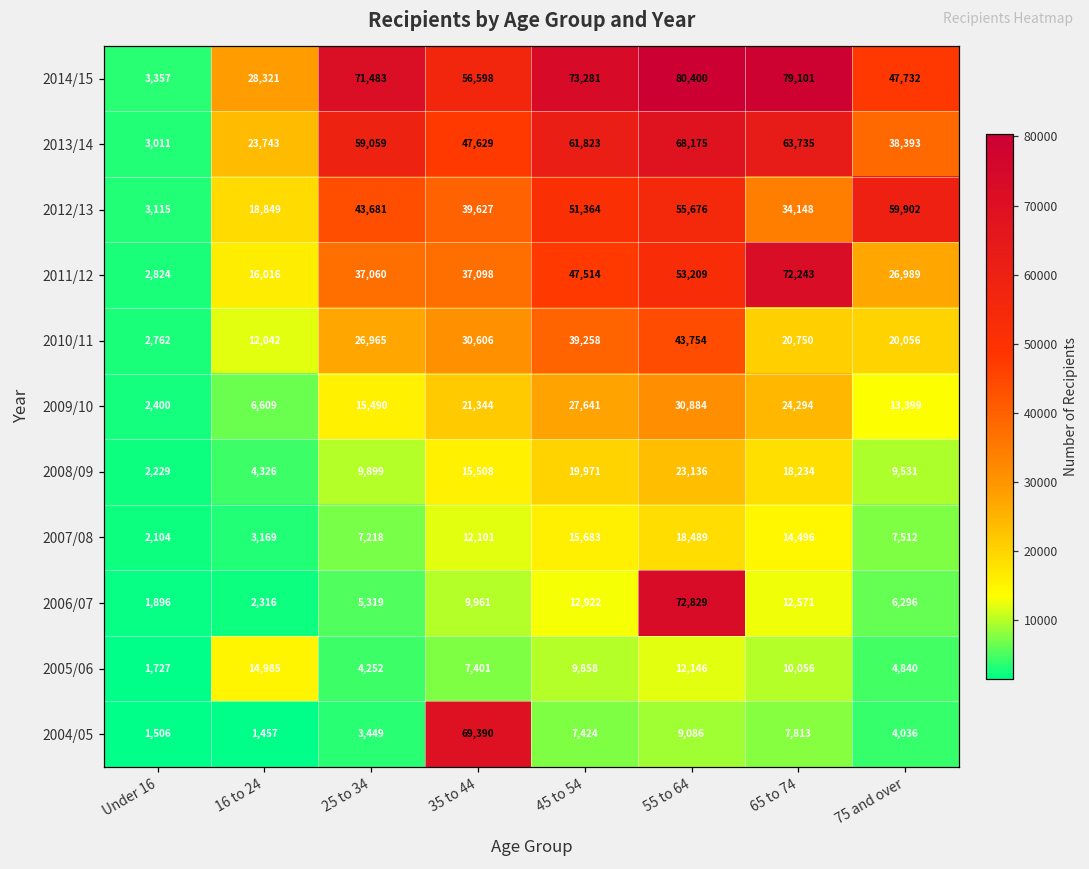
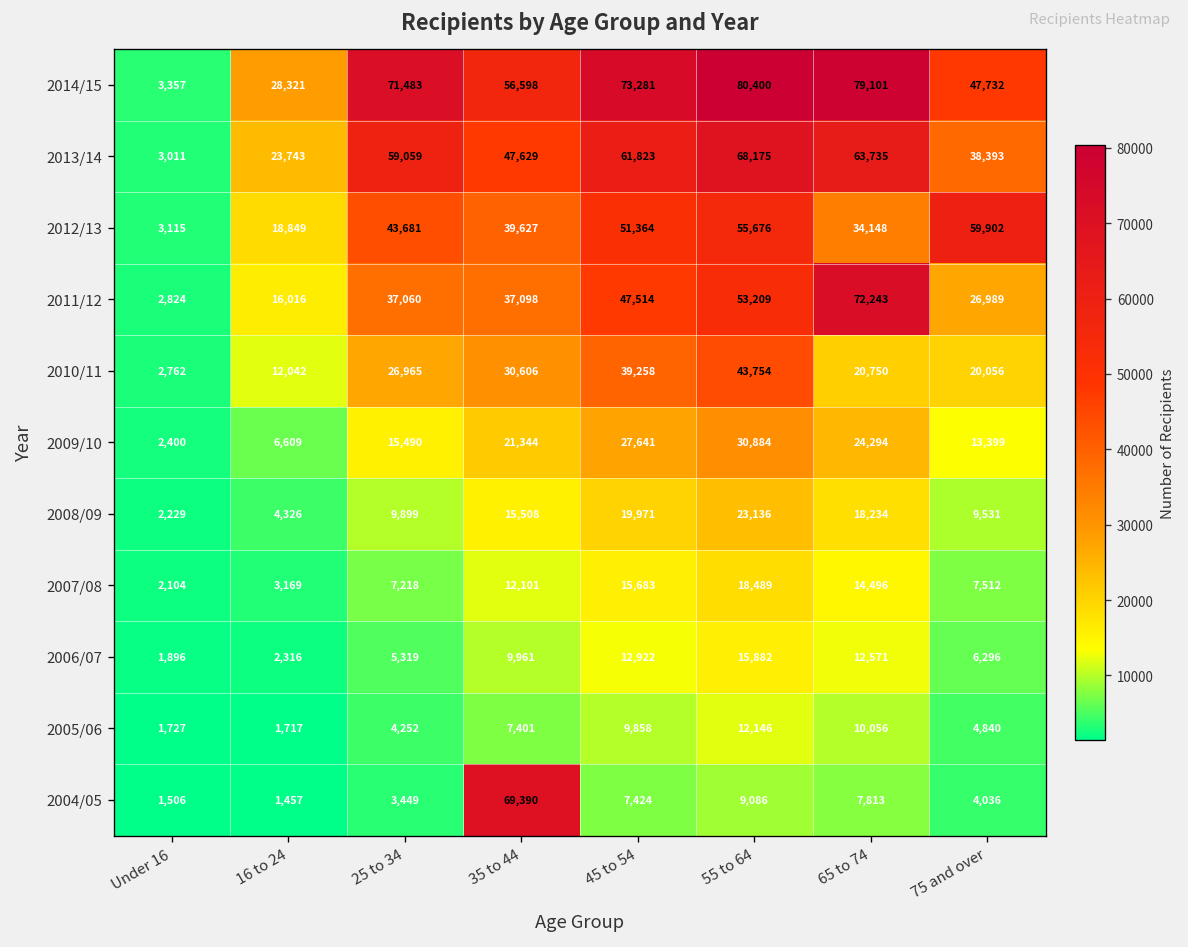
  {
    "2014/15": {
      "Under 16": "3,357",
      "16 to 24": "28,321",
      "25 to 34": "71,483",
      "35 to 44": "56,598",
      "45 to 54": "73,281",
      "55 to 64": "80,400",
      "65 to 74": "79,101",
      "75 and over": "47,732"
    },
    "2013/14": {
      "Under 16": "3,011",
      "16 to 24": "23,743",
      "25 to 34": "59,059",
      "35 to 44": "47,629",
      "45 to 54": "61,823",
      "55 to 64": "68,175",
      "65 to 74": "63,735",
      "75 and over": "38,393"
    },
    "2012/13": {
      "Under 16": "3,115",
      "16 to 24": "18,849",
      "25 to 34": "43,681",
      "35 to 44": "39,627",
      "45 to 54": "51,364",
      "55 to 64": "55,676",
      "65 to 74": "34,148",
      "75 and over": "59,902"
    },
    "2011/12": {
      "Under 16": "2,824",
      "16 to 24": "16,016",
      "25 to 34": "37,060",
      "35 to 44": "37,098",
      "45 to 54": "47,514",
      "55 to 64": "53,209",
      "65 to 74": "72,243",
      "75 and over": "26,989"
    },
    "2010/11": {
      "Under 16": "2,762",
      "16 to 24": "12,042",
      "25 to 34": "26,965",
      "35 to 44": "30,606",
      "45 to 54": "39,258",
      "55 to 64": "43,754",
      "65 to 74": "20,750",
      "75 and over": "20,056"
    },
    "2009/10": {
      "Under 16": "2,400",
      "16 to 24": "6,609",
      "25 to 34": "15,490",
      "35 to 44": "21,344",
      "45 to 54": "27,641",
      "55 to 64": "30,884",
      "65 to 74": "24,294",
      "75 and over": "13,399"
    },
    "2008/09": {
      "Under 16": "2,229",
      "16 to 24": "4,326",
      "25 to 34": "9,899",
      "35 to 44": "15,508",
      "45 to 54": "19,971",
      "55 to 64": "23,136",
      "65 to 74": "18,234",
      "75 and over": "9,531"
    },
    "2007/08": {
      "Under 16": "2,104",
      "16 to 24": "3,169",
      "25 to 34": "7,218",
      "35 to 44": "12,101",
      "45 to 54": "15,683",
      "55 to 64": "18,489",
      "65 to 74": "14,496",
      "75 and over": "7,512"
    },
    "2006/07": {
      "Under 16": "1,896",
      "16 to 24": "2,316",
      "25 to 34": "5,319",
      "35 to 44": "9,961",
      "45 to 54": "12,922",
-     "55 to 64": "72,829",
+     "55 to 64": "15,882",
      "65 to 74": "12,571",
      "75 and over": "6,296"
    },
    "2005/06": {
      "Under 16": "1,727",
-     "16 to 24": "14,985",
+     "16 to 24": "1,717",
      "25 to 34": "4,252",
      "35 to 44": "7,401",
      "45 to 54": "9,858",
      "55 to 64": "12,146",
      "65 to 74": "10,056",
      "75 and over": "4,840"
    },
    "2004/05": {
      "Under 16": "1,506",
      "16 to 24": "1,457",
      "25 to 34": "3,449",
      "35 to 44": "69,390",
      "45 to 54": "7,424",
      "55 to 64": "9,086",
      "65 to 74": "7,813",
      "75 and over": "4,036"
    }
  }
